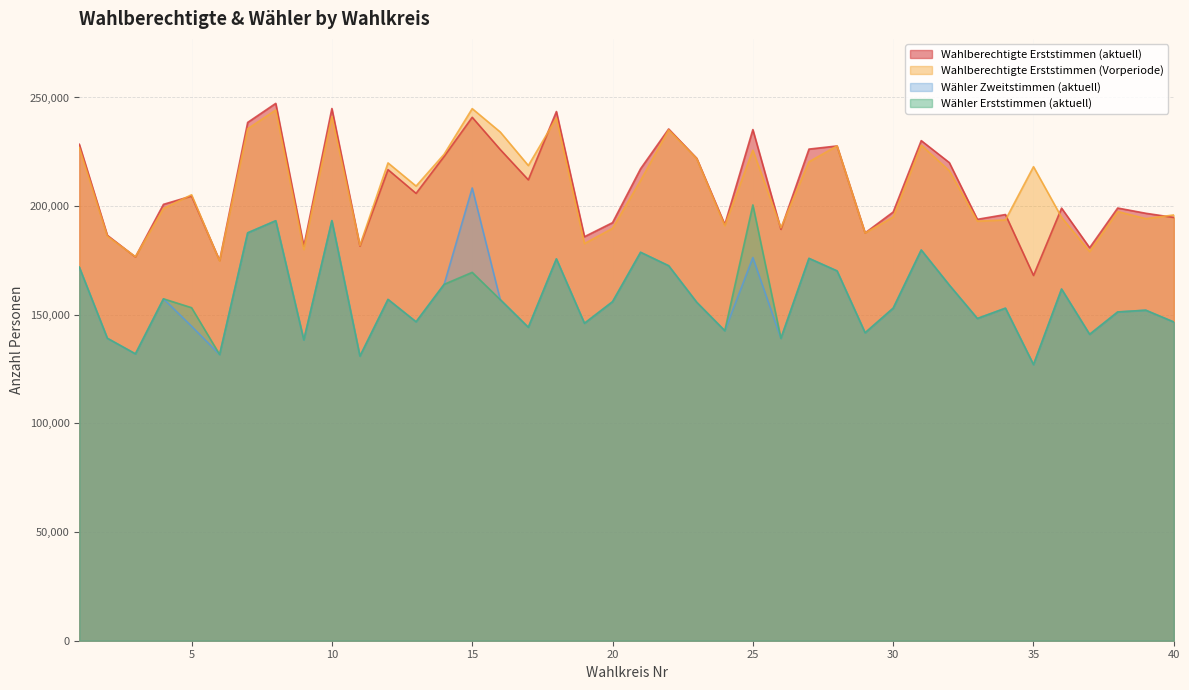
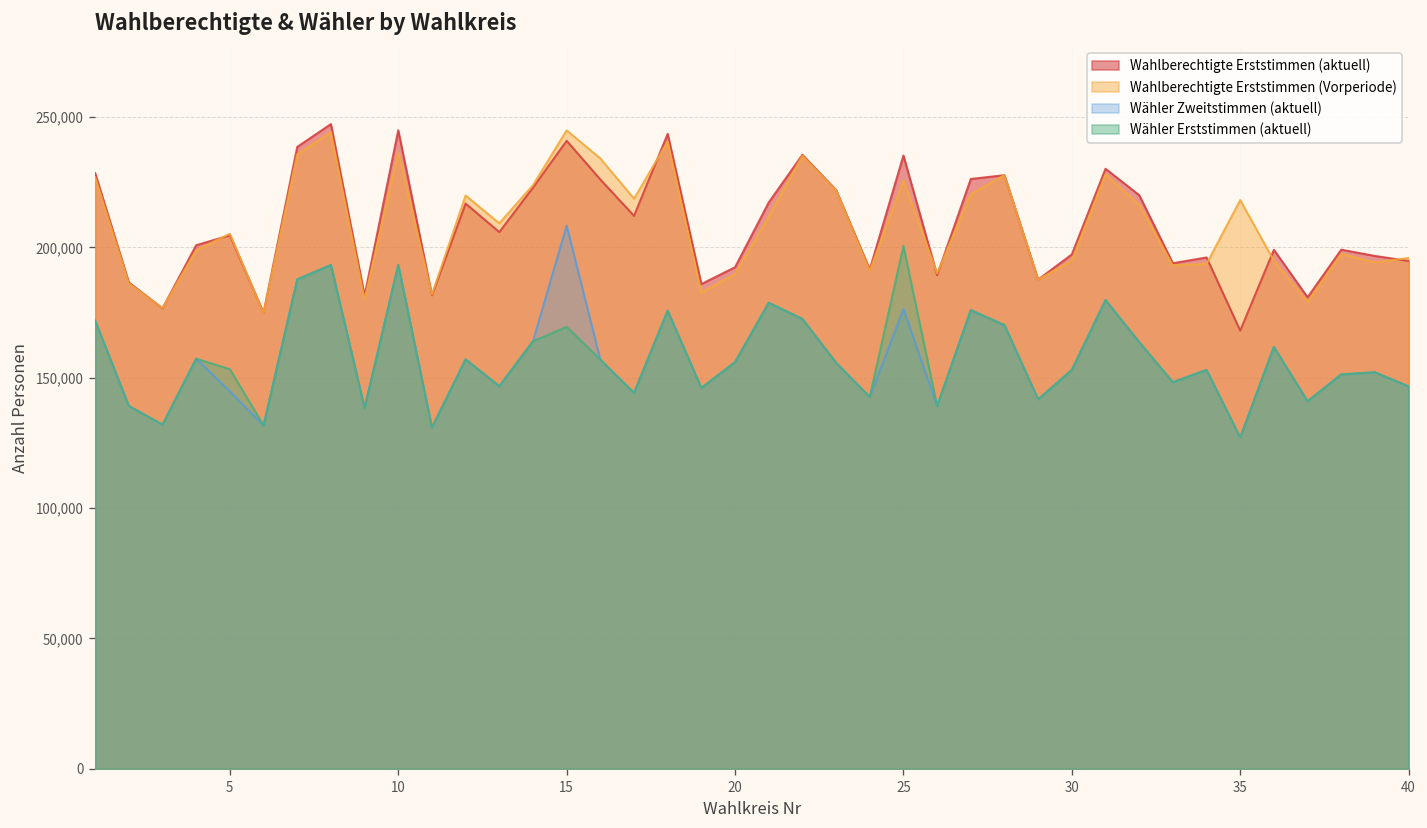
  {
    "Wahlberechtigte Erststimmen (aktuell)": {
      "10": "245,000",
      "15": "241,000",
      "20": "192,000",
      "25": "235,000",
      "30": "197,000",
      "35": "168,000"
    },
    "Wahlberechtigte Erststimmen (Vorperiode)": {
-     "10": "241,000",
+     "10": "237,000",
      "15": "245,000",
      "20": "190,000",
      "25": "226,000",
      "30": "195,000",
      "35": "218,000"
    },
    "Wähler Zweitstimmen (aktuell)": {
      "5": "145,000",
      "15": "208,000",
      "25": "176,000"
    },
    "Wähler Erststimmen (aktuell)": {
      "5": "153,000",
      "15": "170,000",
      "25": "201,000"
    }
  }
